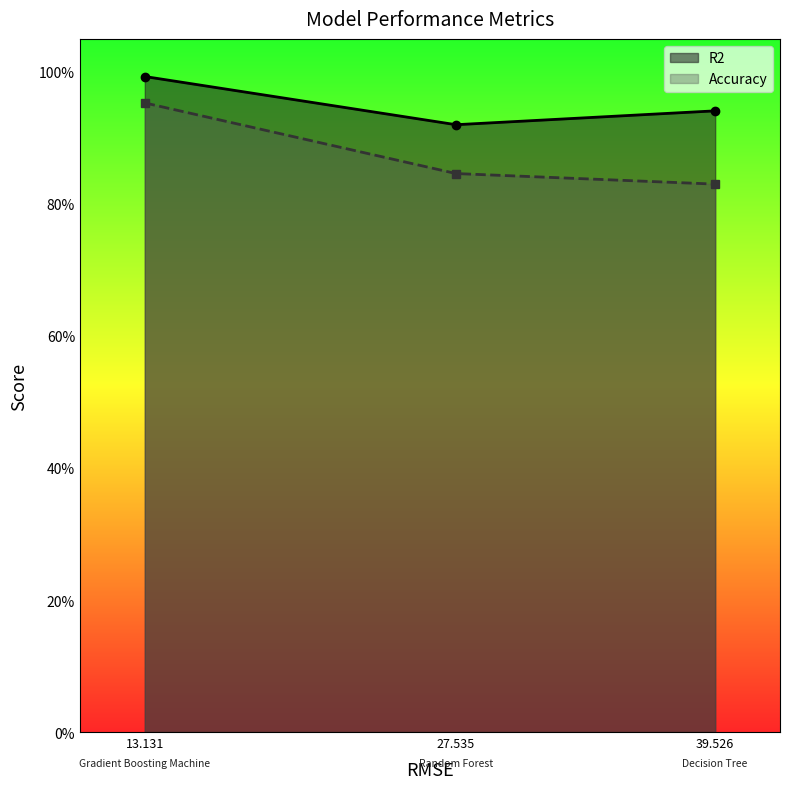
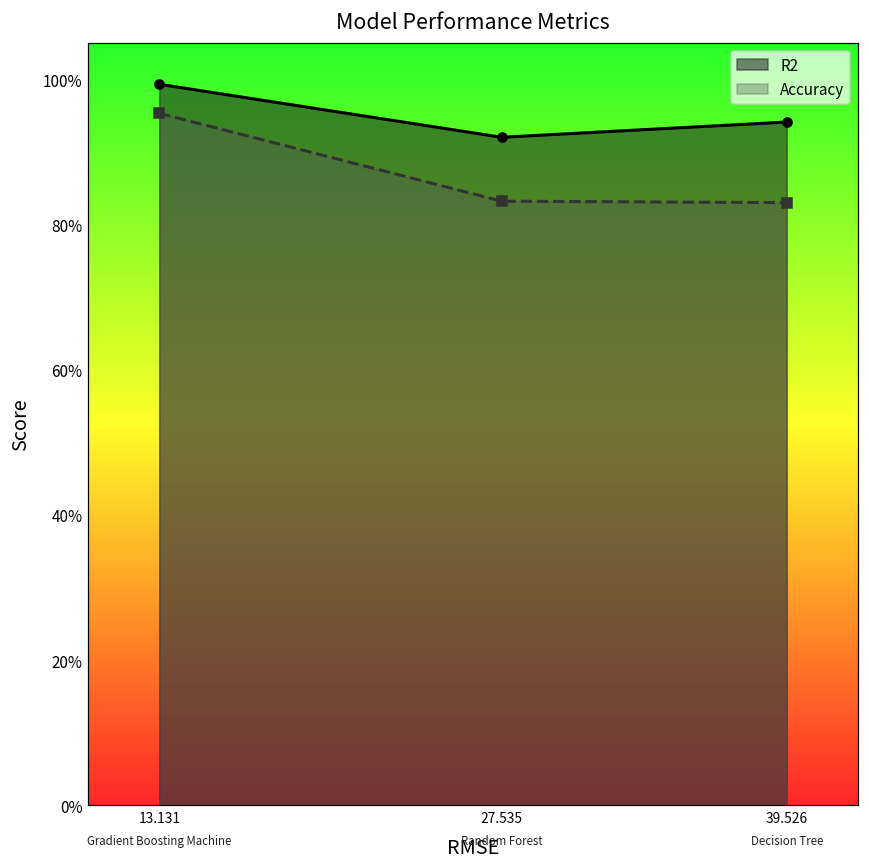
  {
    "R2": {
      "13.131": "99%",
      "27.535": "92%",
      "39.526": "94%"
    },
    "Accuracy": {
      "13.131": "95%",
-     "27.535": "85%",
+     "27.535": "83%",
      "39.526": "83%"
    }
  }
